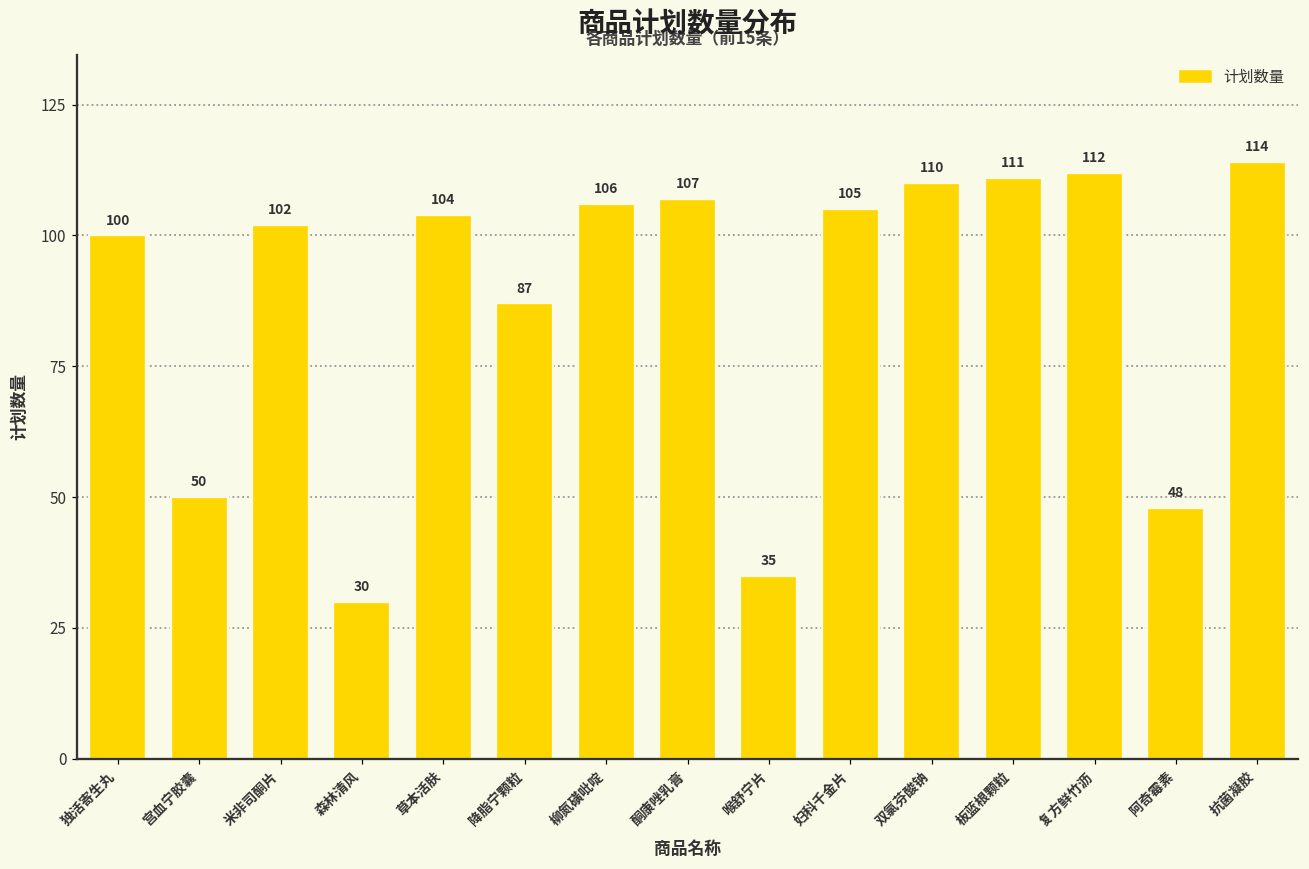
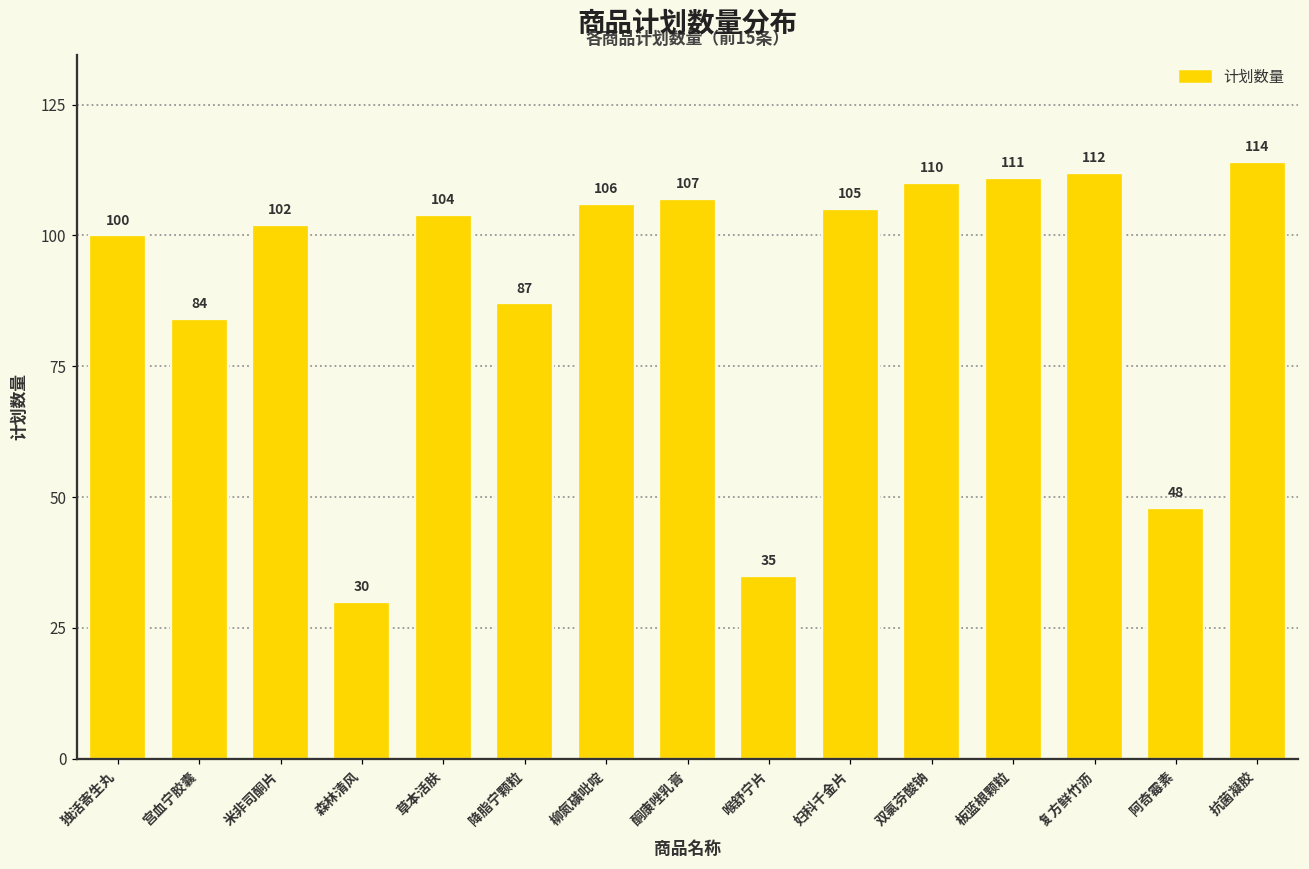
  {
    "独活寄生丸": 100,
-   "宫血宁胶囊": 50,
+   "宫血宁胶囊": 84,
    "米非司酮片": 102,
    "森林清风": 30,
    "草本活肤": 104,
    "降脂宁颗粒": 87,
    "柳氮磺吡啶": 106,
    "酮康唑乳膏": 107,
    "喉舒宁片": 35,
    "妇科千金片": 105,
    "双氯芬酸钠": 110,
    "板蓝根颗粒": 111,
    "复方鲜竹沥": 112,
    "阿奇霉素": 48,
    "抗菌凝胶": 114
  }
